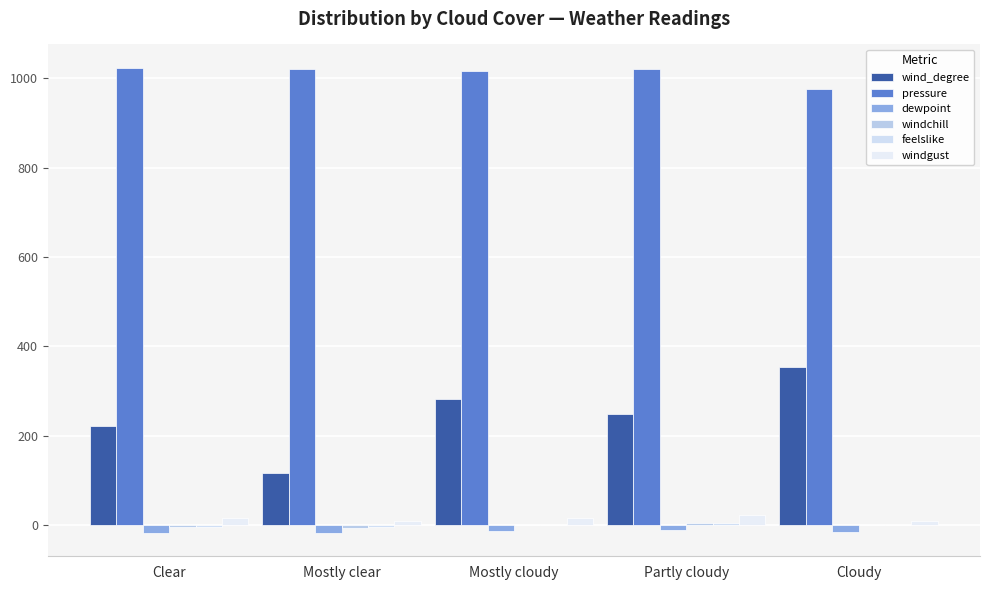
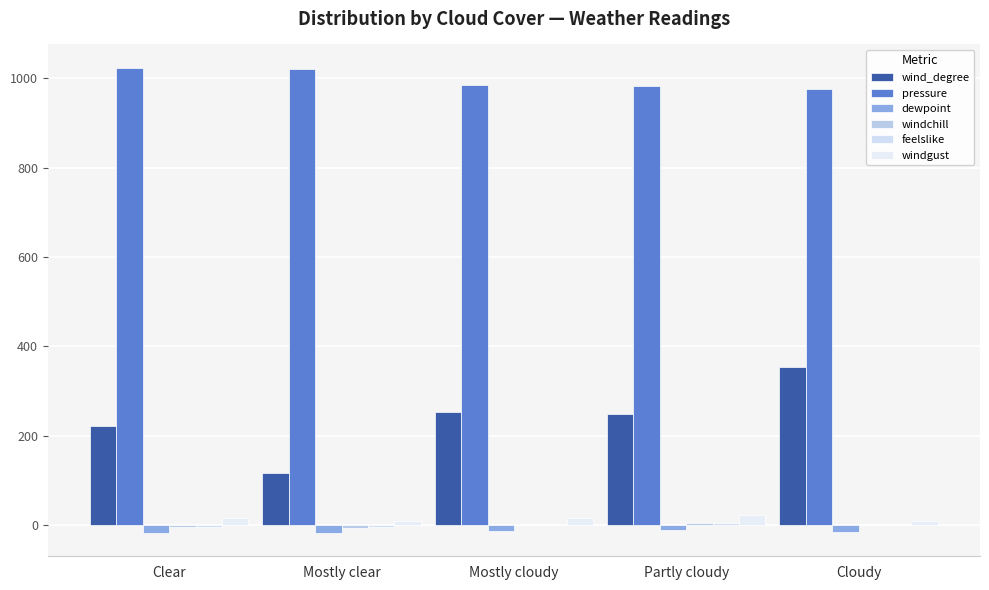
  {
    "wind_degree": {
      "Clear": 220,
      "Mostly clear": 120,
-     "Mostly cloudy": 280,
+     "Mostly cloudy": 250,
      "Partly cloudy": 250,
      "Cloudy": 350
    },
    "pressure": {
      "Clear": 1020,
      "Mostly clear": 1020,
-     "Mostly cloudy": 1020,
-     "Partly cloudy": 1020,
+     "Mostly cloudy": 990,
+     "Partly cloudy": 980,
      "Cloudy": 980
    }
  }
